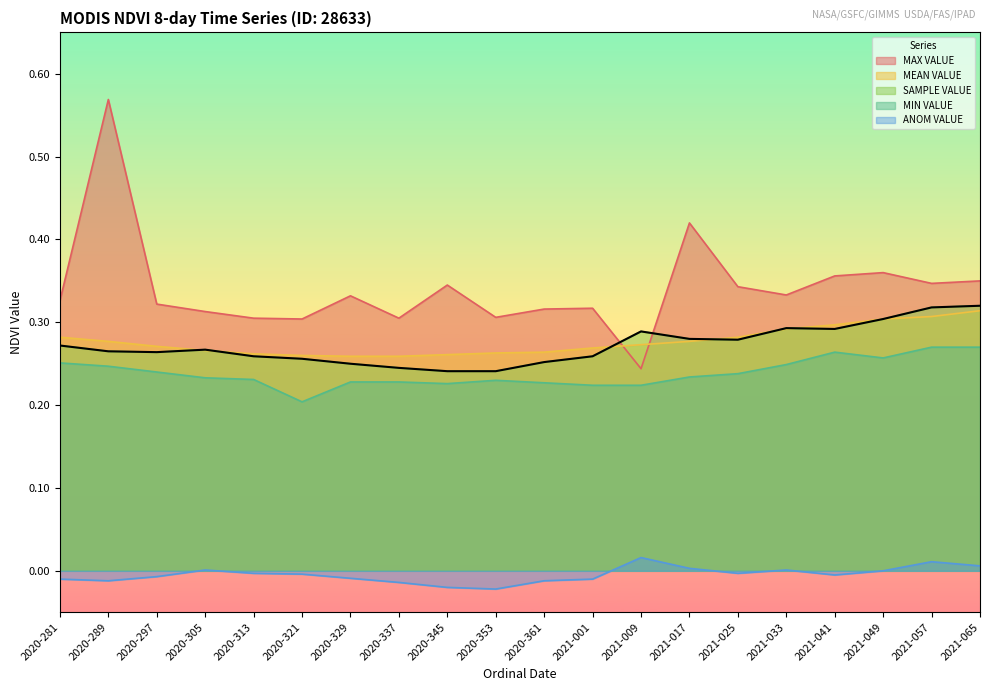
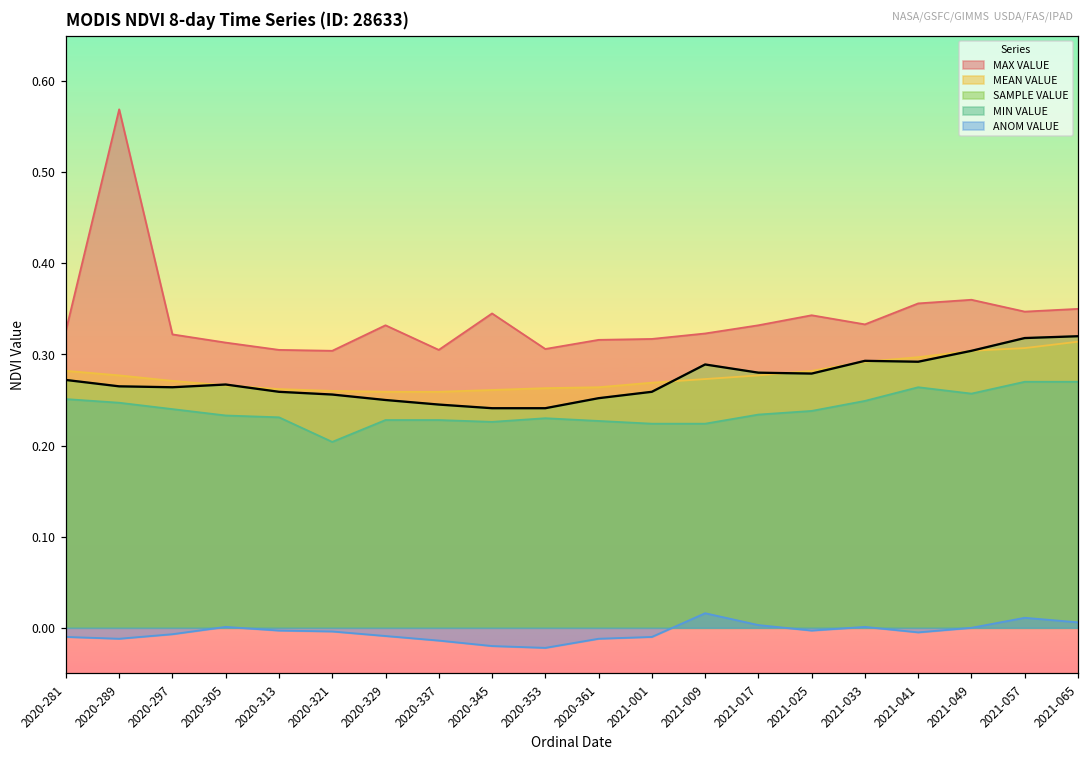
  {
    "MAX VALUE": {
      "2020-281": 0.33,
      "2020-289": 0.57,
      "2020-297": 0.32,
      "2020-305": 0.31,
      "2020-313": 0.31,
      "2020-321": 0.30,
      "2020-329": 0.33,
      "2020-337": 0.31,
      "2020-345": 0.35,
      "2020-353": 0.31,
      "2020-361": 0.32,
      "2021-001": 0.32,
-     "2021-009": 0.24,
-     "2021-017": 0.42,
+     "2021-009": 0.32,
+     "2021-017": 0.33,
      "2021-025": 0.34,
      "2021-033": 0.33,
      "2021-041": 0.36,
      "2021-049": 0.36,
      "2021-057": 0.35,
      "2021-065": 0.35
    },
    "MEAN VALUE": {
      "2020-281": 0.28,
      "2020-289": 0.28,
      "2020-297": 0.27,
      "2020-321": 0.26,
      "2020-329": 0.26,
      "2020-337": 0.26,
      "2020-345": 0.26,
      "2020-353": 0.26,
      "2020-361": 0.26,
      "2021-001": 0.27,
      "2021-009": 0.27,
      "2021-041": 0.30,
      "2021-057": 0.31,
      "2021-065": 0.31
    },
    "SAMPLE VALUE": {
      "2020-281": 0.27,
      "2020-289": 0.27,
      "2020-297": 0.26,
      "2020-321": 0.26,
      "2020-329": 0.25,
      "2020-337": 0.25,
      "2020-345": 0.24,
      "2020-353": 0.24,
      "2020-361": 0.25,
      "2021-001": 0.26,
      "2021-009": 0.29,
      "2021-041": 0.29,
      "2021-057": 0.32,
      "2021-065": 0.32
    },
    "MIN VALUE": {
      "2020-281": 0.25,
      "2020-289": 0.25,
      "2020-297": 0.24,
      "2020-305": 0.23,
      "2020-313": 0.23,
      "2020-321": 0.20,
      "2020-329": 0.23,
      "2020-337": 0.23,
      "2020-345": 0.23,
      "2020-353": 0.23,
      "2020-361": 0.23,
      "2021-001": 0.22,
      "2021-009": 0.22,
      "2021-017": 0.23,
      "2021-025": 0.24,
      "2021-033": 0.25,
      "2021-041": 0.26,
      "2021-049": 0.26,
      "2021-057": 0.27,
      "2021-065": 0.27
    }
  }
